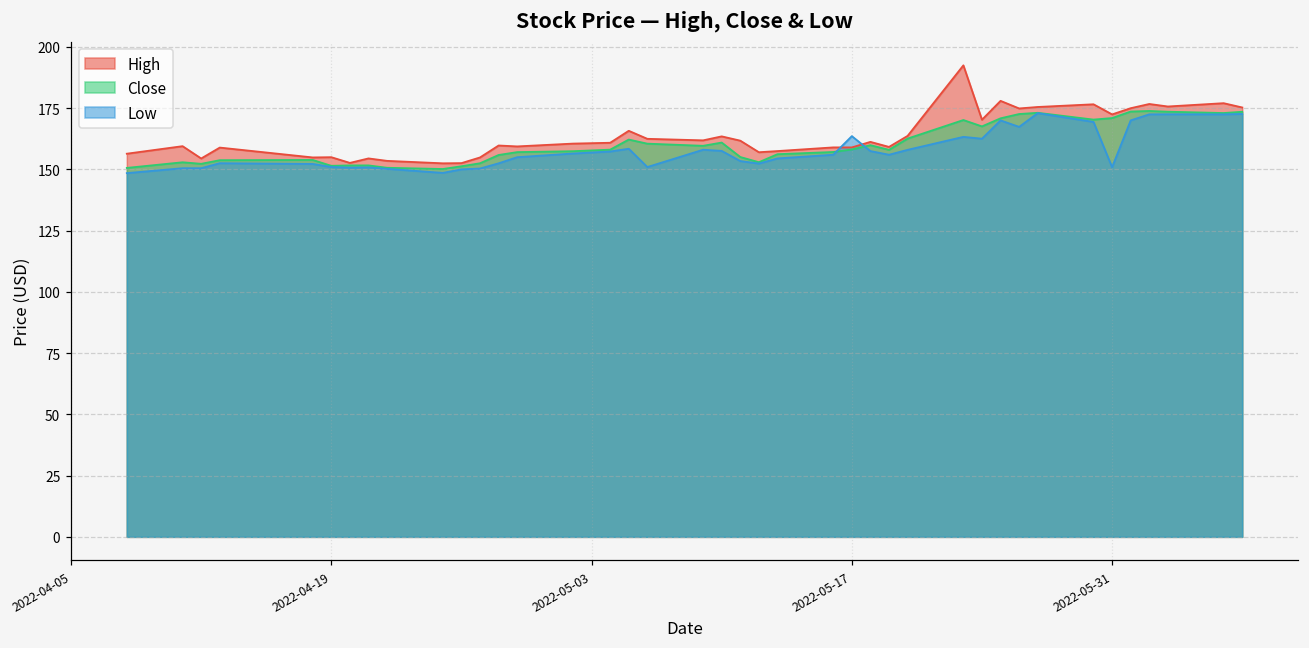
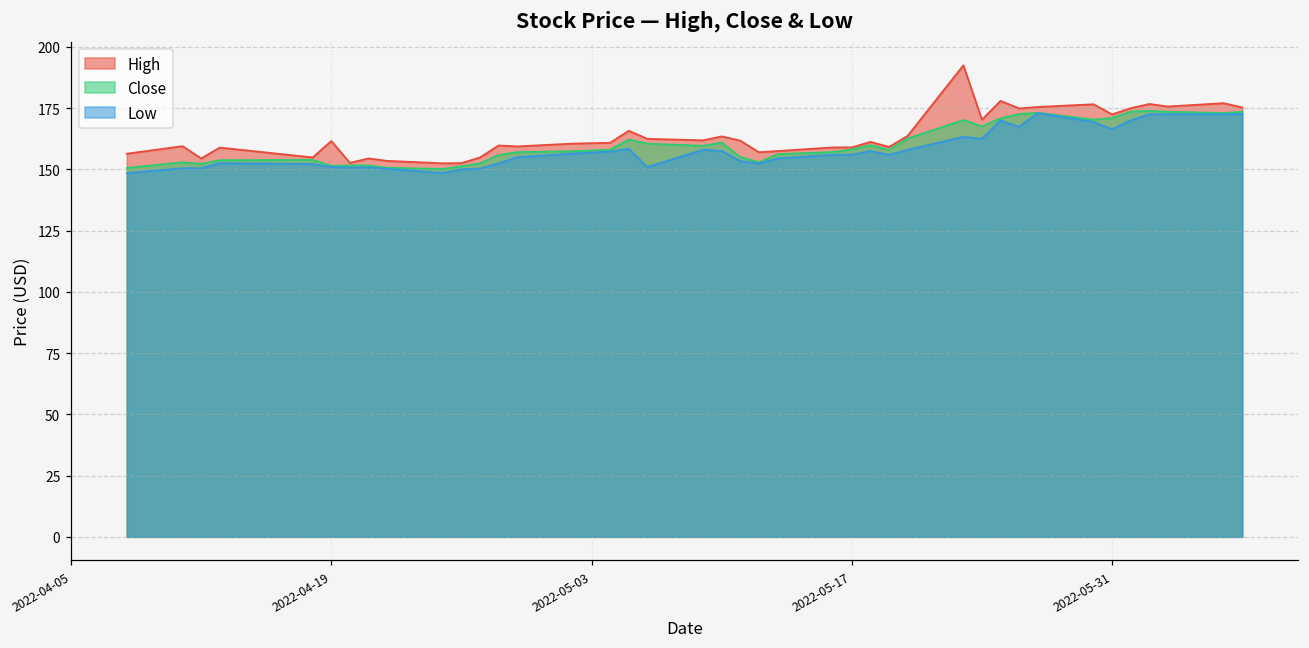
  {
    "High": {
-     "2022-04-19": 155,
+     "2022-04-19": 162,
      "2022-05-31": 172
    },
    "Close": {
      "2022-05-31": 171
    },
    "Low": {
-     "2022-05-17": 164,
-     "2022-05-31": 151
+     "2022-05-17": 156,
+     "2022-05-31": 166
    }
  }
